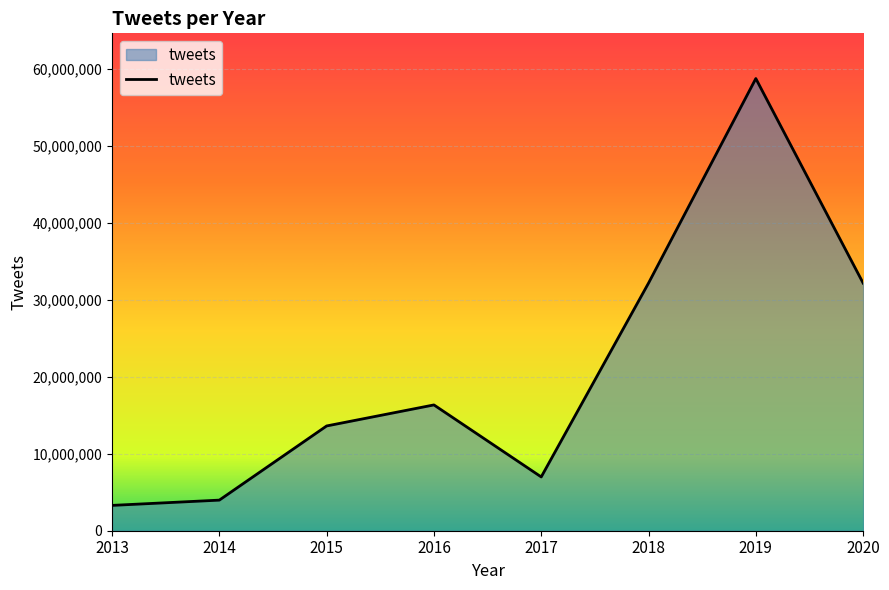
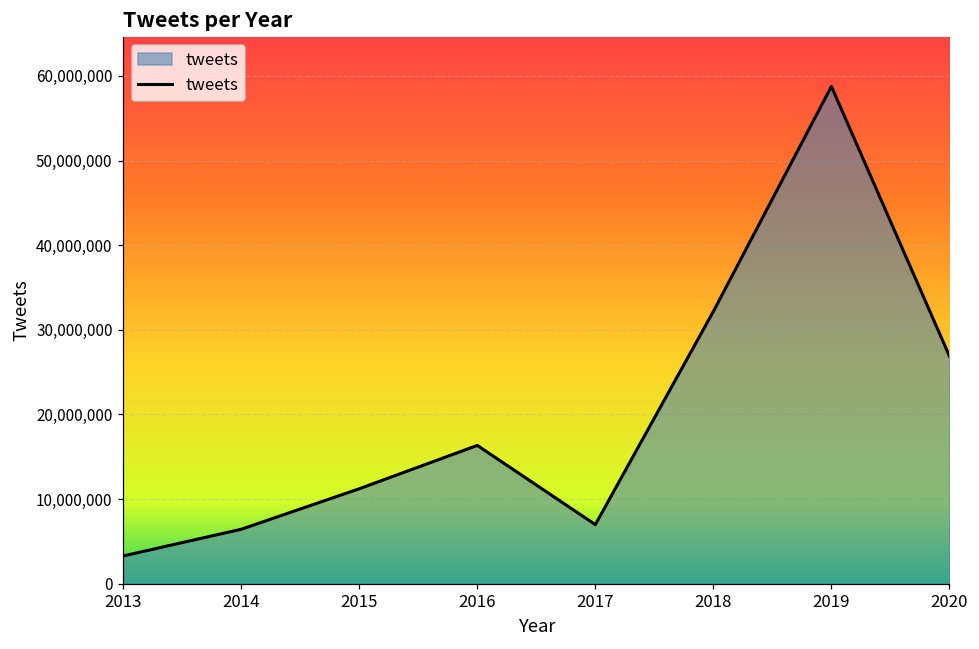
  {
    "2013": "3,000,000",
-   "2014": "4,000,000",
-   "2015": "14,000,000",
+   "2014": "6,000,000",
+   "2015": "11,000,000",
    "2016": "16,000,000",
    "2017": "7,000,000",
    "2018": "32,000,000",
    "2019": "59,000,000",
-   "2020": "32,000,000"
+   "2020": "27,000,000"
  }
